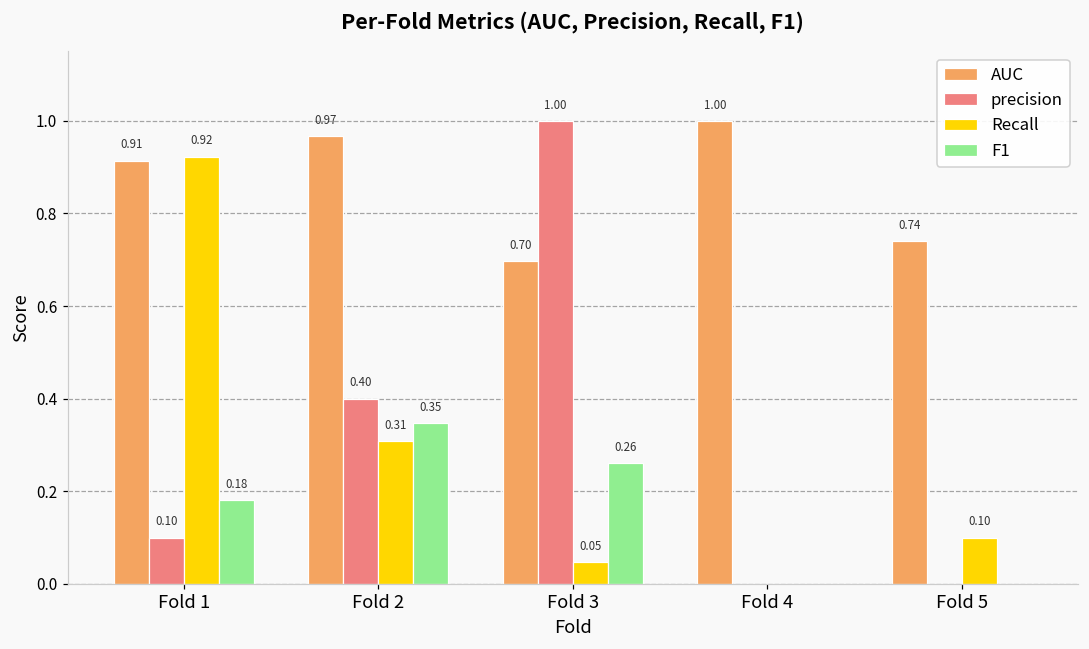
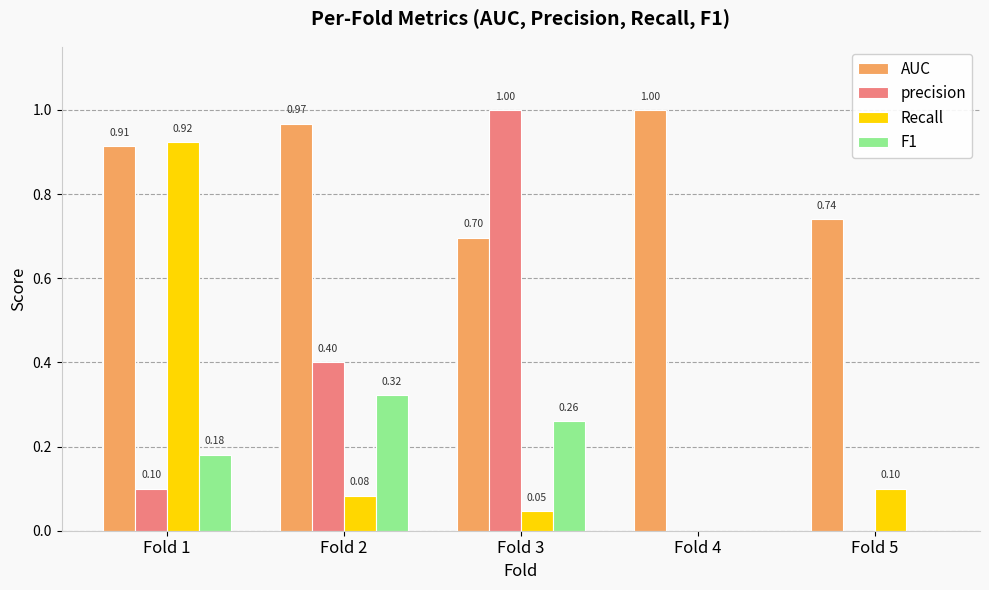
  {
    "Recall": {
      "Fold 1": 0.92,
-     "Fold 2": 0.31,
+     "Fold 2": 0.08,
      "Fold 3": 0.05,
      "Fold 5": 0.10
    },
    "F1": {
      "Fold 1": 0.18,
-     "Fold 2": 0.35,
+     "Fold 2": 0.32,
      "Fold 3": 0.26
    }
  }
